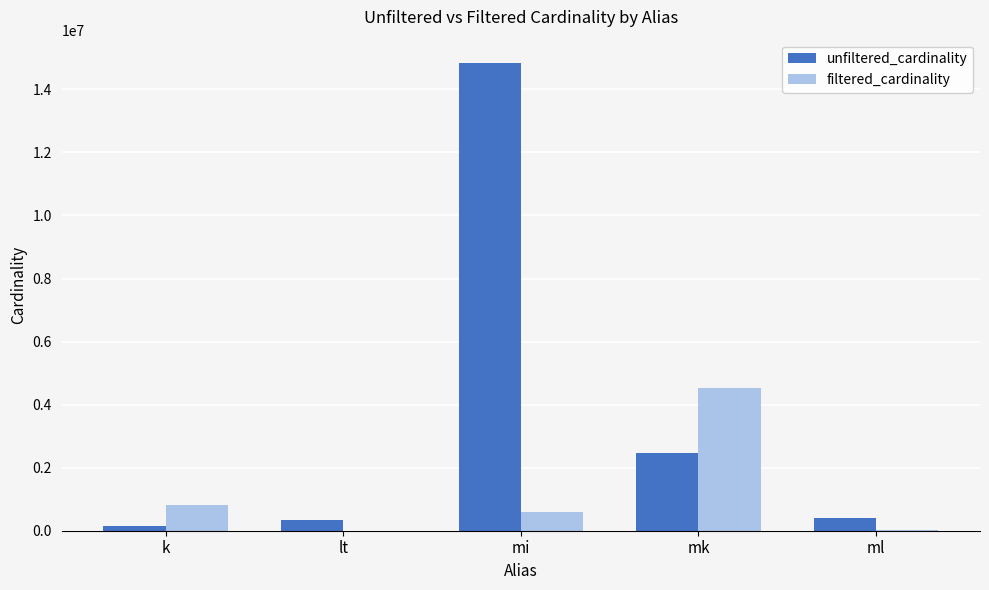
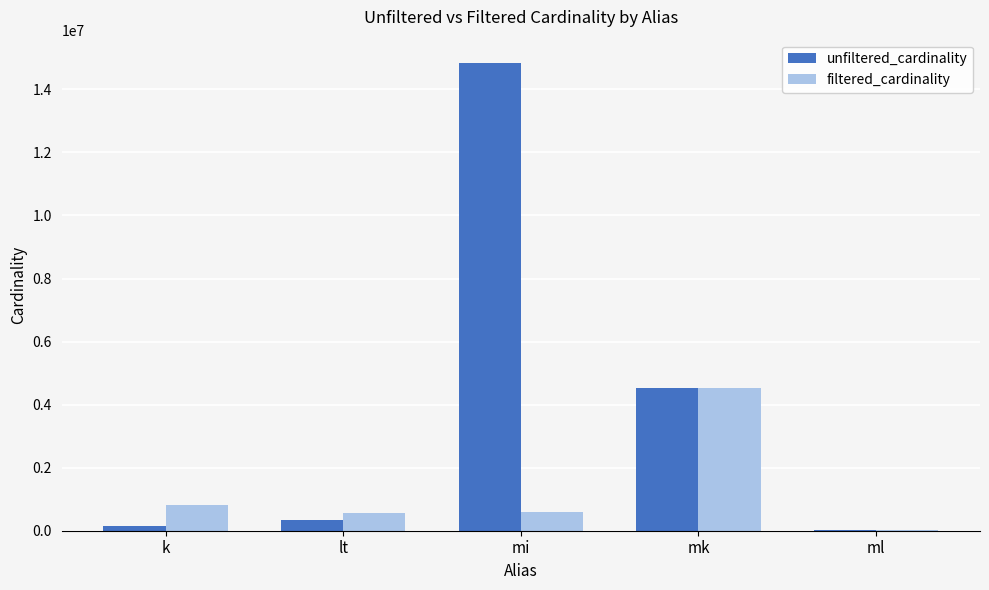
  {
    "unfiltered_cardinality": {
      "k": 100000,
      "lt": 300000,
      "mi": 14800000,
-     "mk": 2500000,
-     "ml": 400000
+     "mk": 4500000,
+     "ml": 0
    },
    "filtered_cardinality": {
      "k": 800000,
-     "lt": 0,
+     "lt": 600000,
      "mi": 600000,
      "mk": 4500000
    }
  }
